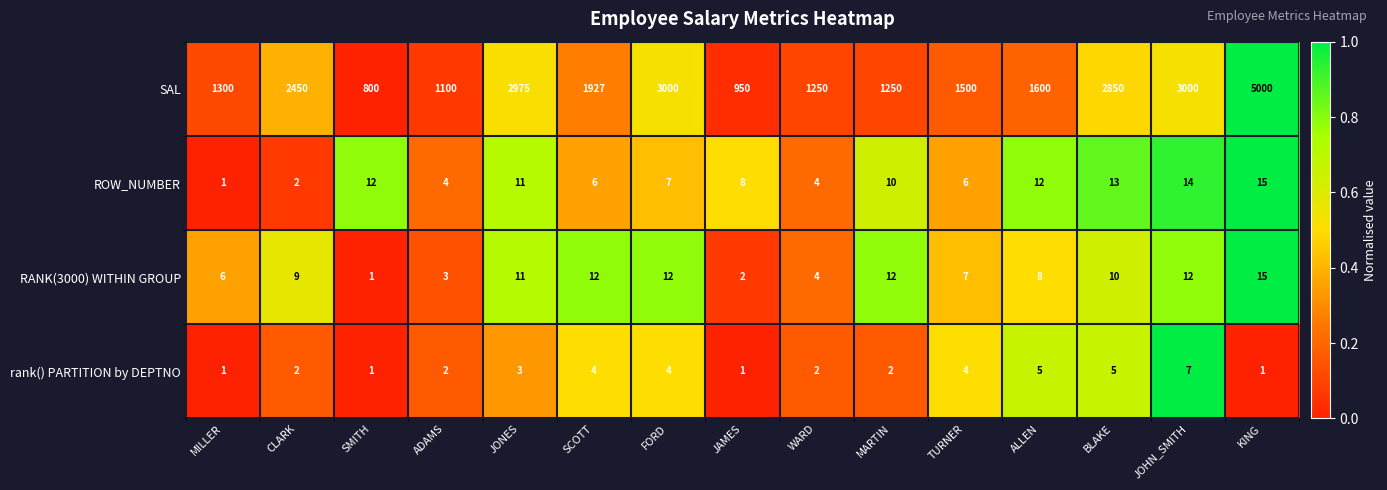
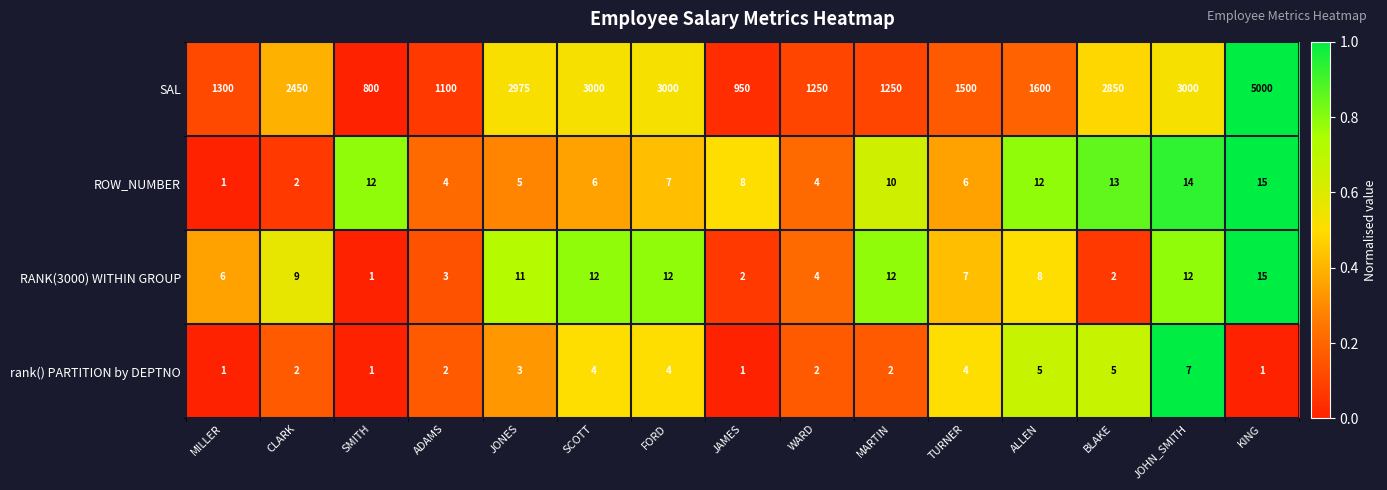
  {
    "SAL": {
      "MILLER": 1300,
      "CLARK": 2450,
      "SMITH": 800,
      "ADAMS": 1100,
      "JONES": 2975,
-     "SCOTT": 1927,
+     "SCOTT": 3000,
      "FORD": 3000,
      "JAMES": 950,
      "WARD": 1250,
      "MARTIN": 1250,
      "TURNER": 1500,
      "ALLEN": 1600,
      "BLAKE": 2850,
      "JOHN_SMITH": 3000,
      "KING": 5000
    },
    "ROW_NUMBER": {
      "MILLER": 1,
      "CLARK": 2,
      "SMITH": 12,
      "ADAMS": 4,
-     "JONES": 11,
+     "JONES": 5,
      "SCOTT": 6,
      "FORD": 7,
      "JAMES": 8,
      "WARD": 4,
      "MARTIN": 10,
      "TURNER": 6,
      "ALLEN": 12,
      "BLAKE": 13,
      "JOHN_SMITH": 14,
      "KING": 15
    },
    "RANK(3000) WITHIN GROUP": {
      "MILLER": 6,
      "CLARK": 9,
      "SMITH": 1,
      "ADAMS": 3,
      "JONES": 11,
      "SCOTT": 12,
      "FORD": 12,
      "JAMES": 2,
      "WARD": 4,
      "MARTIN": 12,
      "TURNER": 7,
      "ALLEN": 8,
-     "BLAKE": 10,
+     "BLAKE": 2,
      "JOHN_SMITH": 12,
      "KING": 15
    },
    "rank() PARTITION by DEPTNO": {
      "MILLER": 1,
      "CLARK": 2,
      "SMITH": 1,
      "ADAMS": 2,
      "JONES": 3,
      "SCOTT": 4,
      "FORD": 4,
      "JAMES": 1,
      "WARD": 2,
      "MARTIN": 2,
      "TURNER": 4,
      "ALLEN": 5,
      "BLAKE": 5,
      "JOHN_SMITH": 7,
      "KING": 1
    }
  }
